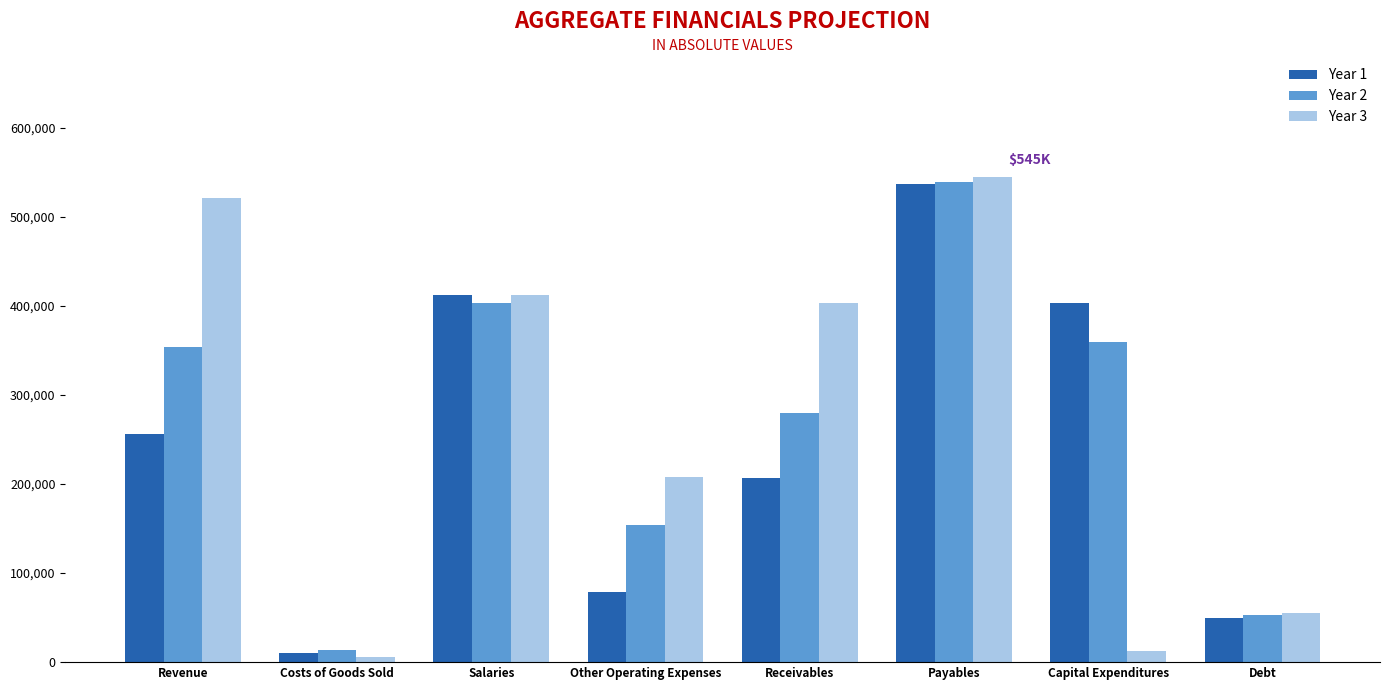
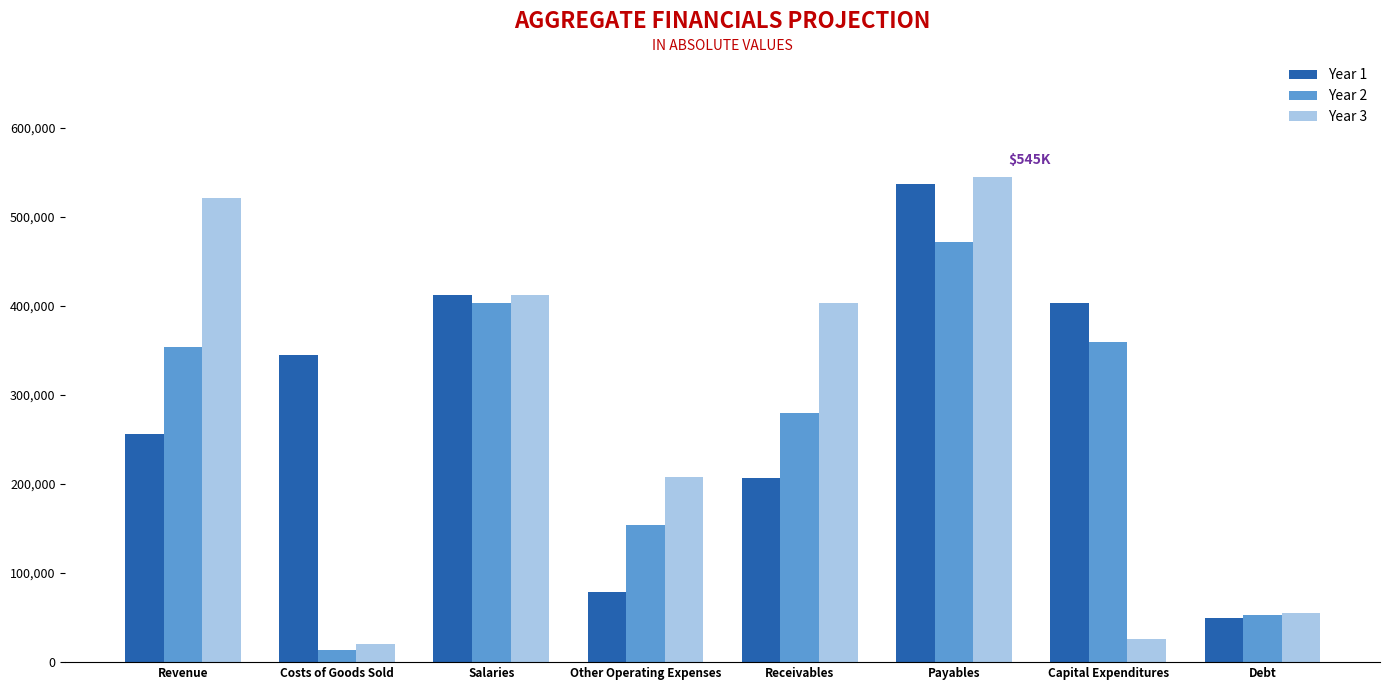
  {
    "Year 1": {
      "Revenue": "260,000",
-     "Costs of Goods Sold": "10,000",
+     "Costs of Goods Sold": "350,000",
      "Salaries": "410,000",
      "Other Operating Expenses": "80,000",
      "Receivables": "210,000",
      "Payables": "540,000",
      "Capital Expenditures": "400,000",
      "Debt": "50,000"
    },
    "Year 2": {
      "Revenue": "350,000",
      "Costs of Goods Sold": "10,000",
      "Salaries": "400,000",
      "Other Operating Expenses": "150,000",
      "Receivables": "280,000",
-     "Payables": "540,000",
+     "Payables": "470,000",
      "Capital Expenditures": "360,000",
      "Debt": "50,000"
    },
    "Year 3": {
      "Revenue": "520,000",
-     "Costs of Goods Sold": "10,000",
+     "Costs of Goods Sold": "20,000",
      "Salaries": "410,000",
      "Other Operating Expenses": "210,000",
      "Receivables": "400,000",
-     "Capital Expenditures": "10,000",
+     "Capital Expenditures": "30,000",
      "Debt": "60,000"
    }
  }
